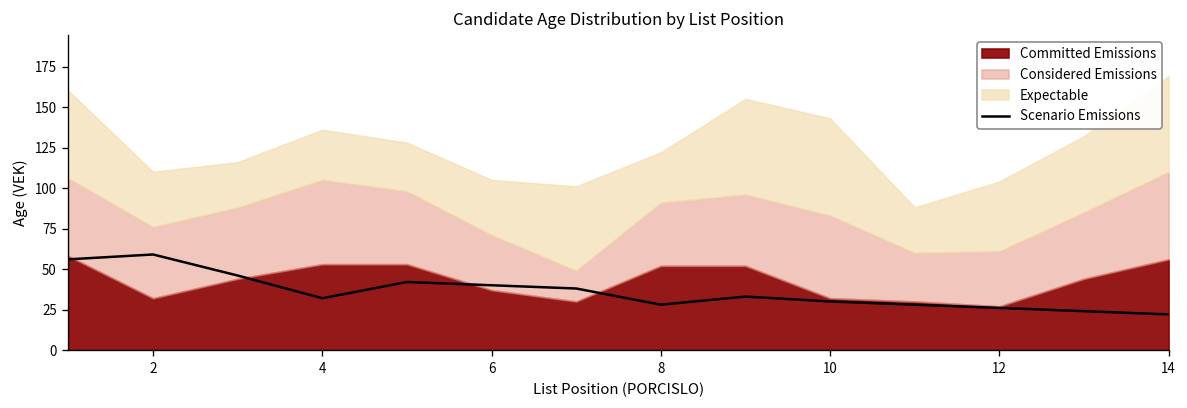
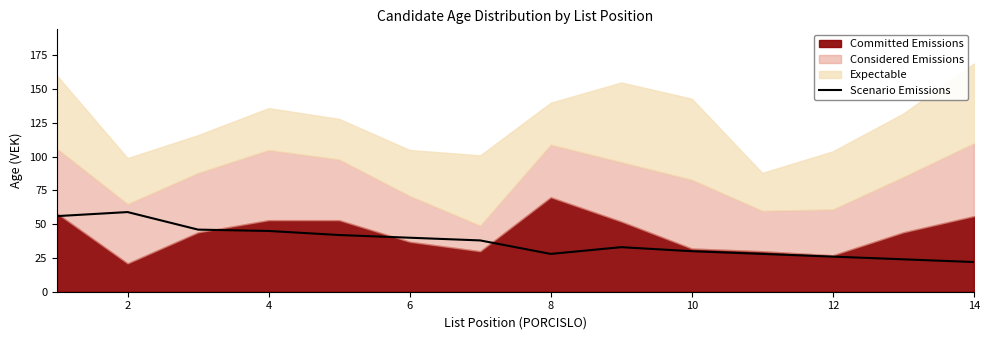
  {
    "Committed Emissions": {
-     "2": 32,
+     "2": 21,
      "4": 53,
      "6": 37,
-     "8": 52,
+     "8": 70,
      "10": 32,
      "14": 56
    },
    "Scenario Emissions": {
      "2": 59,
-     "4": 32,
+     "4": 45,
      "6": 40,
      "8": 28,
      "10": 30,
      "14": 22
    }
  }
